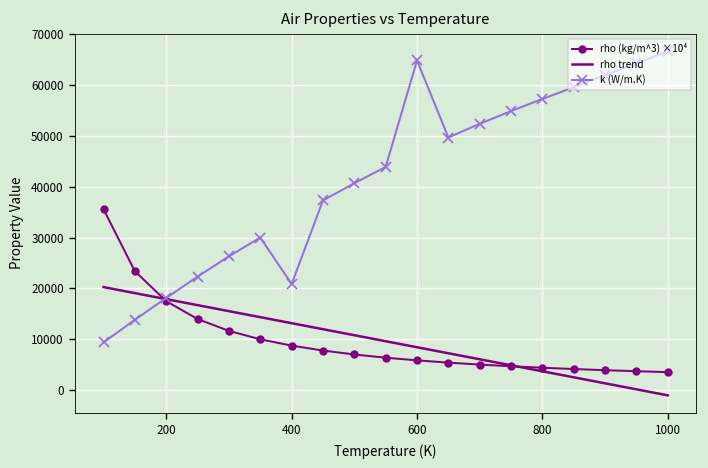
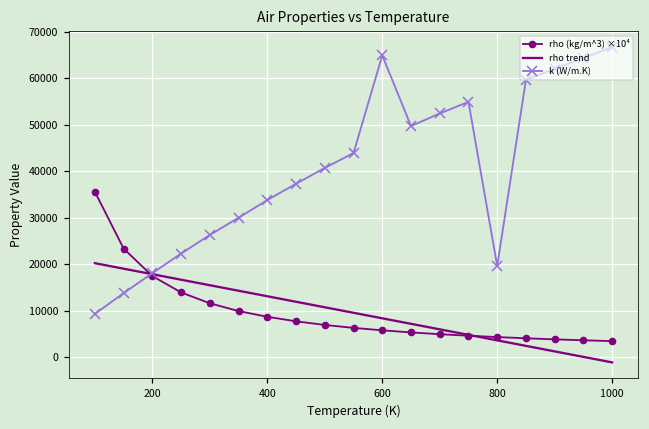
  {
    "k (W/m.K)": {
-     "400": 21000,
+     "400": 34000,
      "600": 65000,
-     "800": 57000
+     "800": 20000
    }
  }
